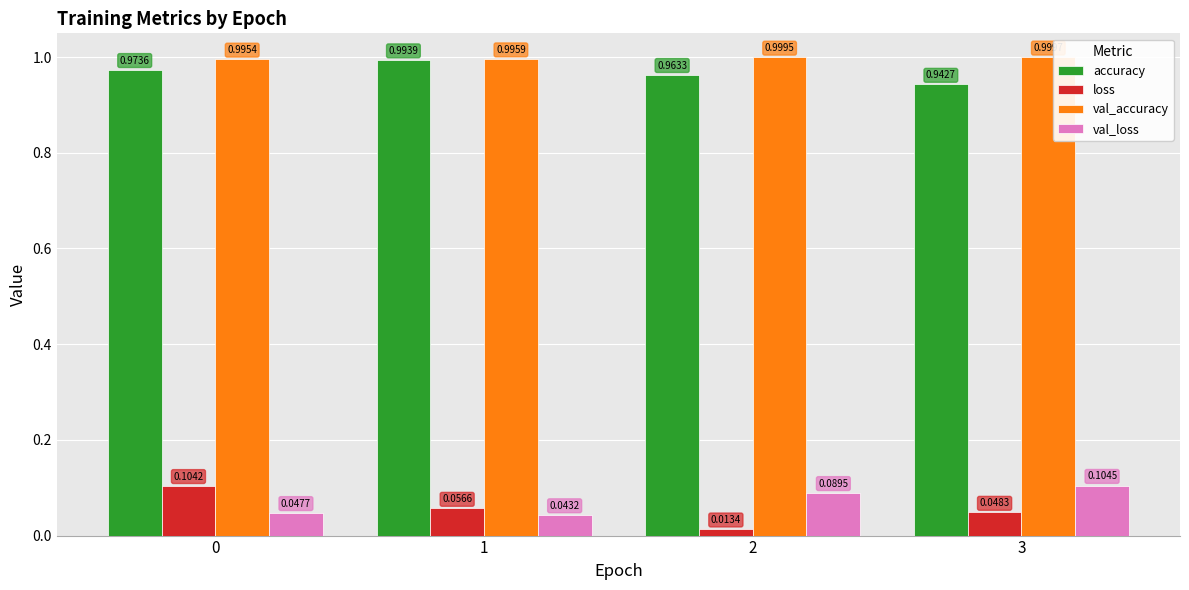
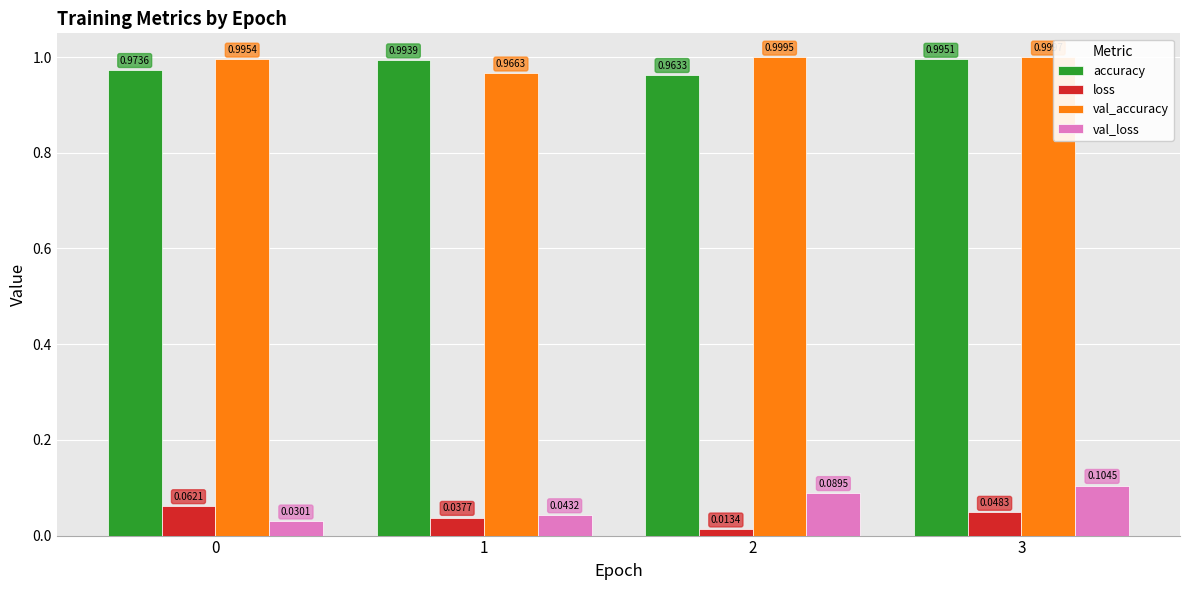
  {
    "accuracy": {
-     "3": 0.9427
+     "3": 0.9951
    },
    "loss": {
-     "0": 0.1042,
-     "1": 0.0566
+     "0": 0.0621,
+     "1": 0.0377
    },
    "val_accuracy": {
-     "1": 0.9959
+     "1": 0.9663
    },
    "val_loss": {
-     "0": 0.0477
+     "0": 0.0301
    }
  }
